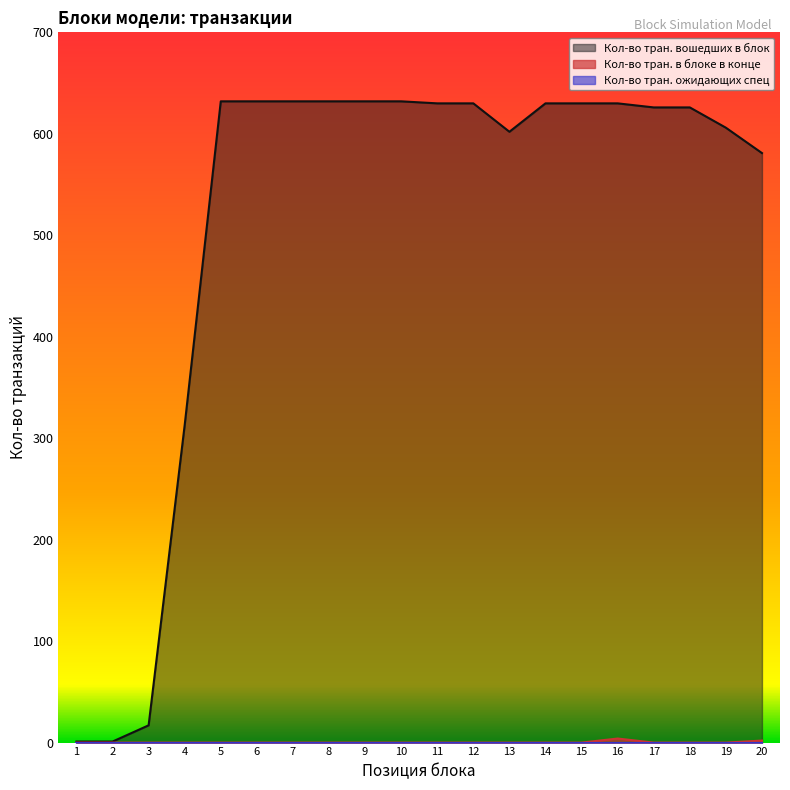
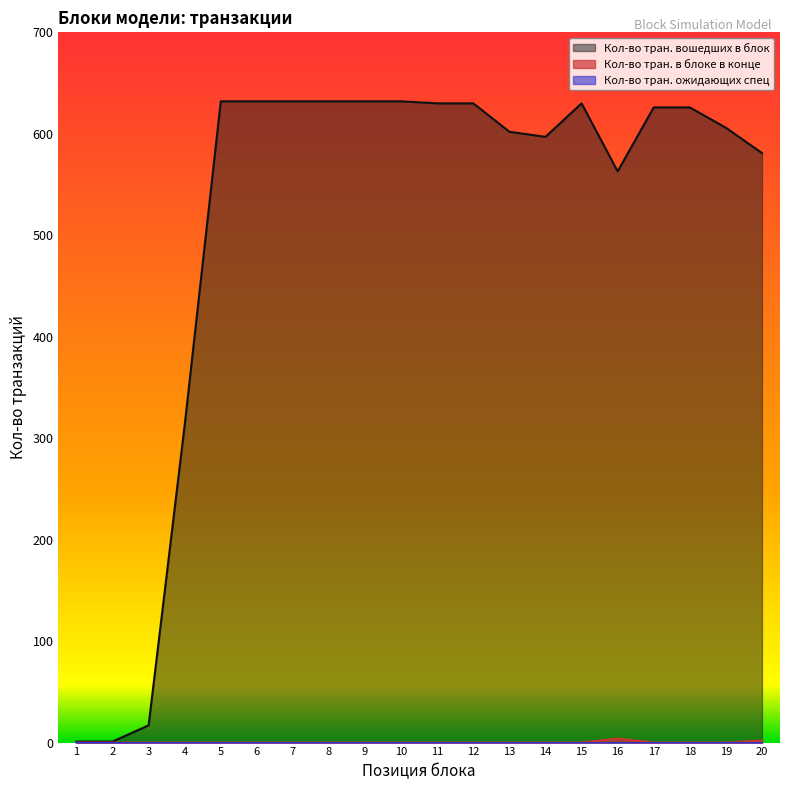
  {
    "Кол-во тран. вошедших в блок": {
      "3": 17,
      "4": 313,
      "5": 632,
      "6": 632,
      "7": 632,
      "8": 632,
      "9": 632,
      "10": 632,
      "11": 630,
      "12": 630,
      "13": 602,
-     "14": 630,
+     "14": 597,
      "15": 630,
-     "16": 630,
+     "16": 563,
      "17": 626,
      "18": 626,
      "19": 606,
      "20": 581
    },
    "Кол-во тран. в блоке в конце": {
      "16": 4
    },
    "Кол-во тран. ожидающих спец": {
      "16": 0
    }
  }
